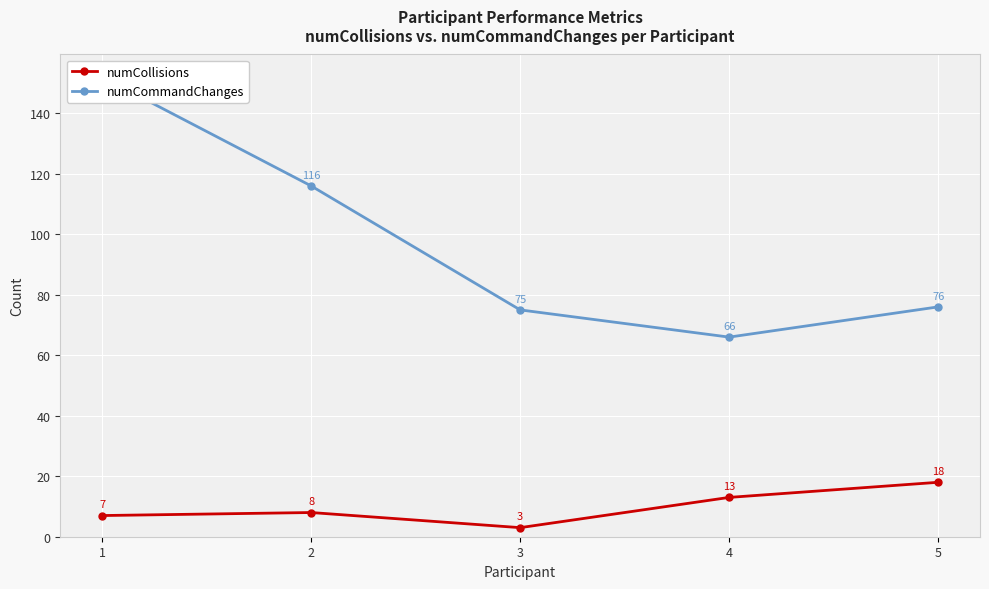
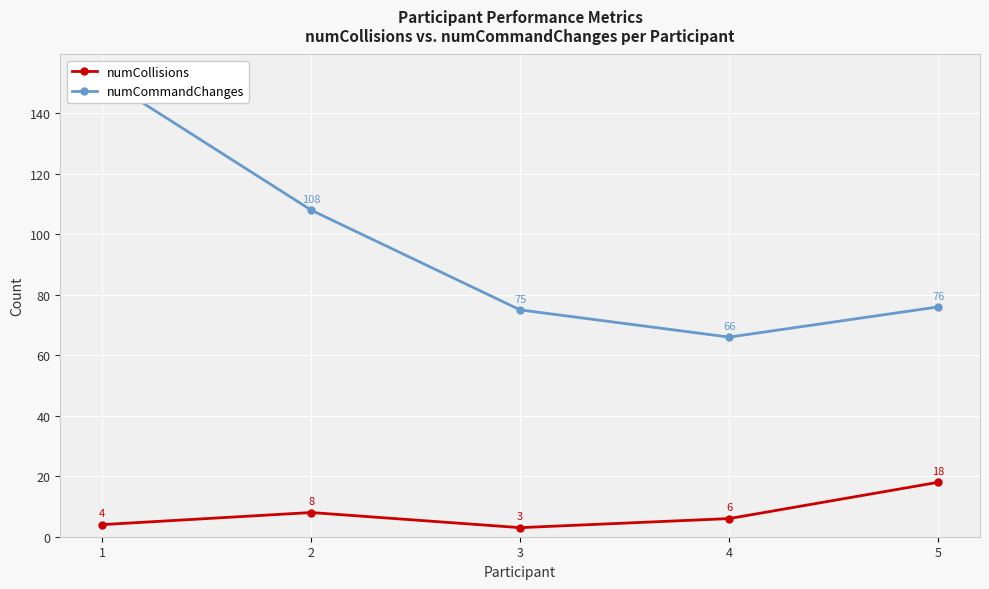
  {
    "numCollisions": {
-     "1": 7,
+     "1": 4,
      "2": 8,
      "3": 3,
-     "4": 13,
+     "4": 6,
      "5": 18
    },
    "numCommandChanges": {
-     "2": 116,
+     "2": 108,
      "3": 75,
      "4": 66,
      "5": 76
    }
  }
